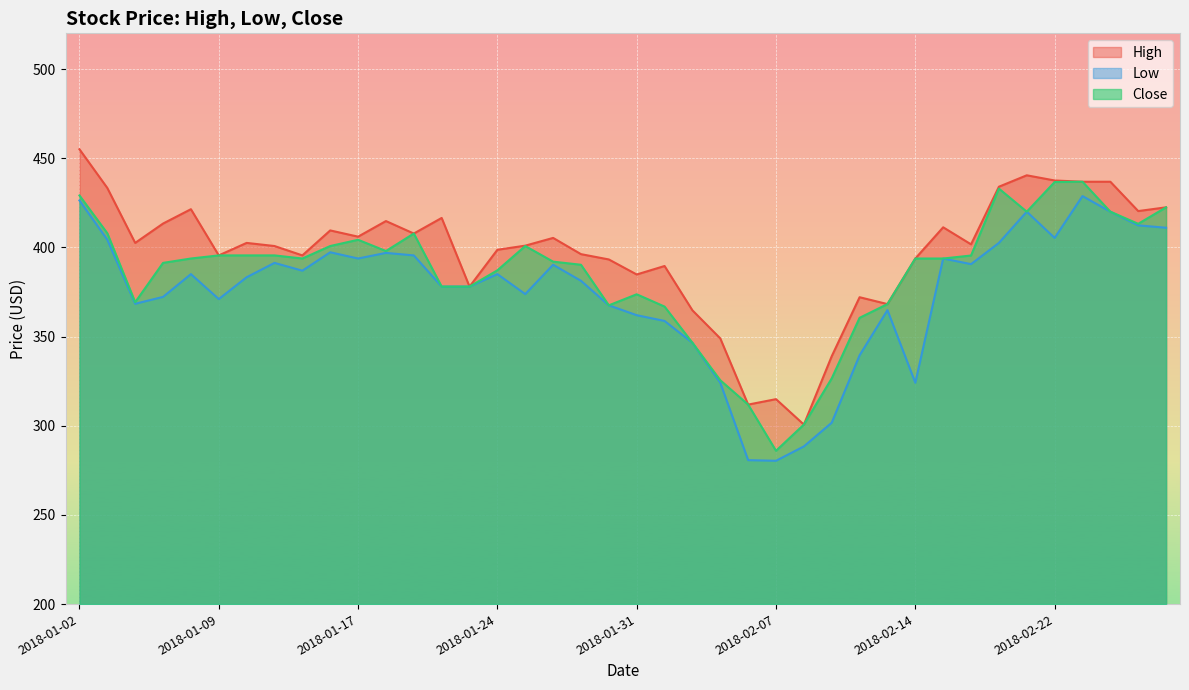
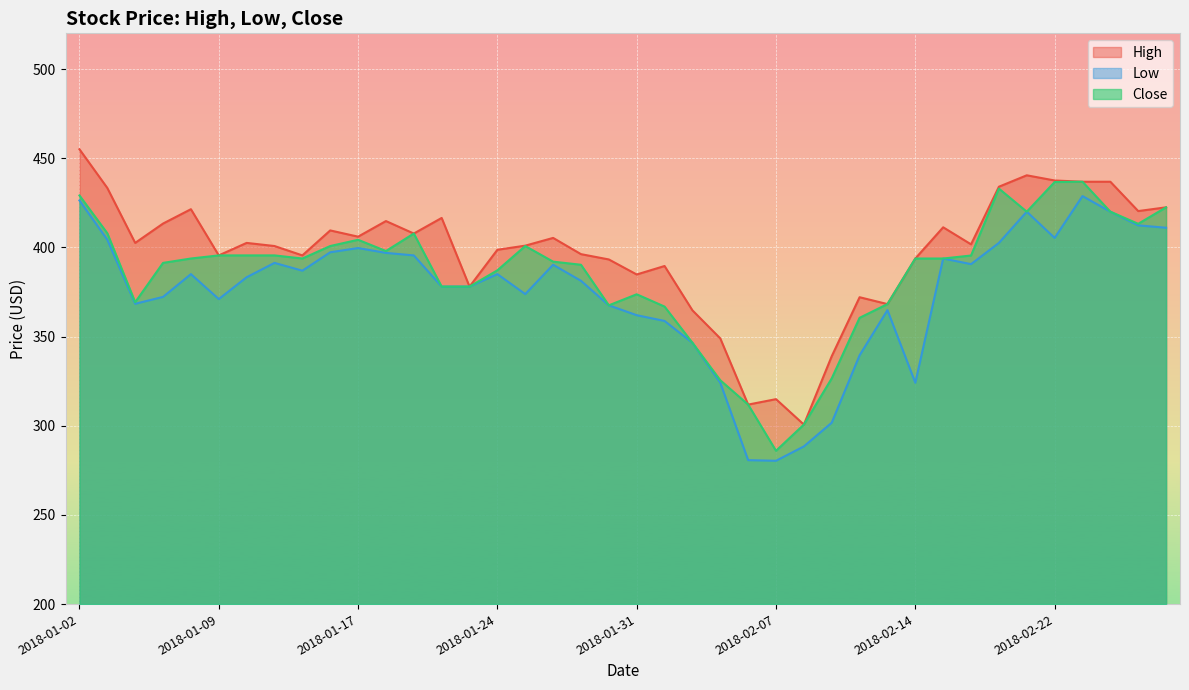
  {
    "High": {
      "2018-01-02": 455,
      "2018-01-17": 406,
      "2018-01-24": 399,
      "2018-01-31": 385,
      "2018-02-07": 315
    },
    "Low": {
      "2018-01-02": 426,
      "2018-01-09": 371,
-     "2018-01-17": 394,
+     "2018-01-17": 400,
      "2018-01-24": 385,
      "2018-01-31": 362,
      "2018-02-07": 280,
      "2018-02-14": 324,
      "2018-02-22": 405
    },
    "Close": {
      "2018-01-02": 429,
      "2018-01-17": 404,
      "2018-01-24": 387,
      "2018-01-31": 374,
      "2018-02-07": 286
    }
  }
